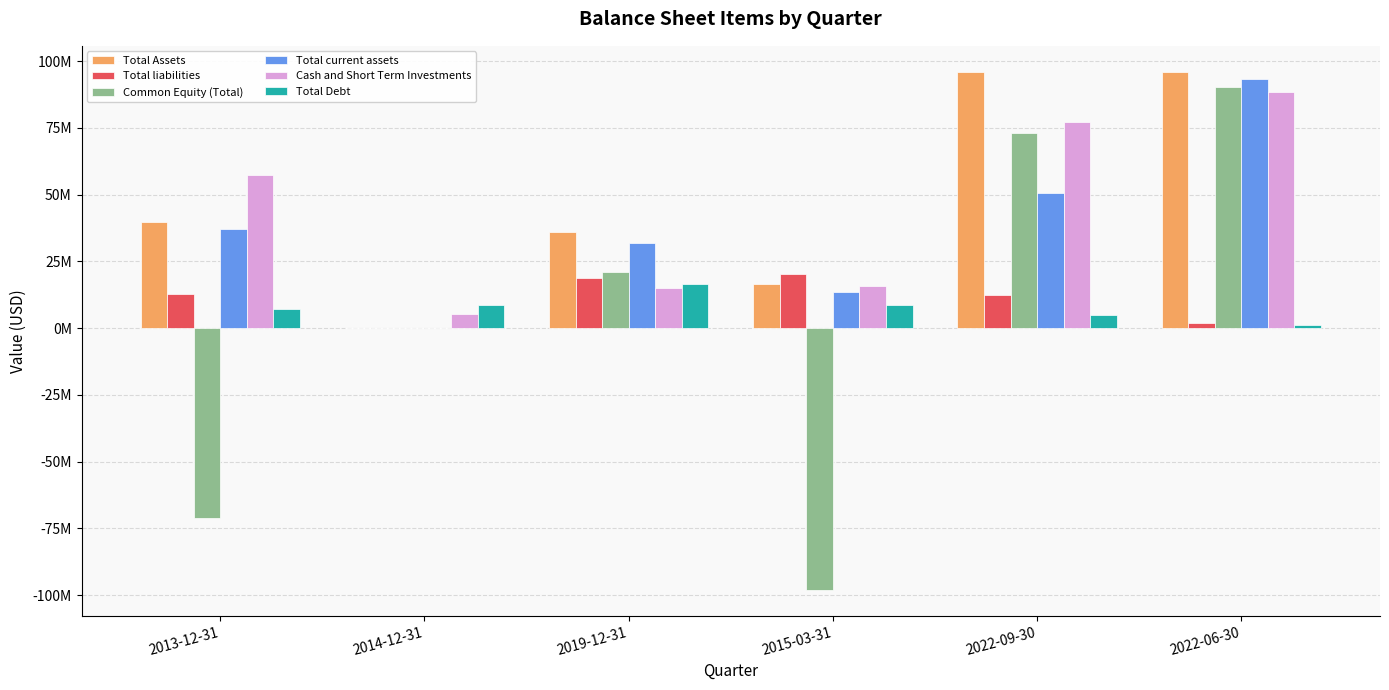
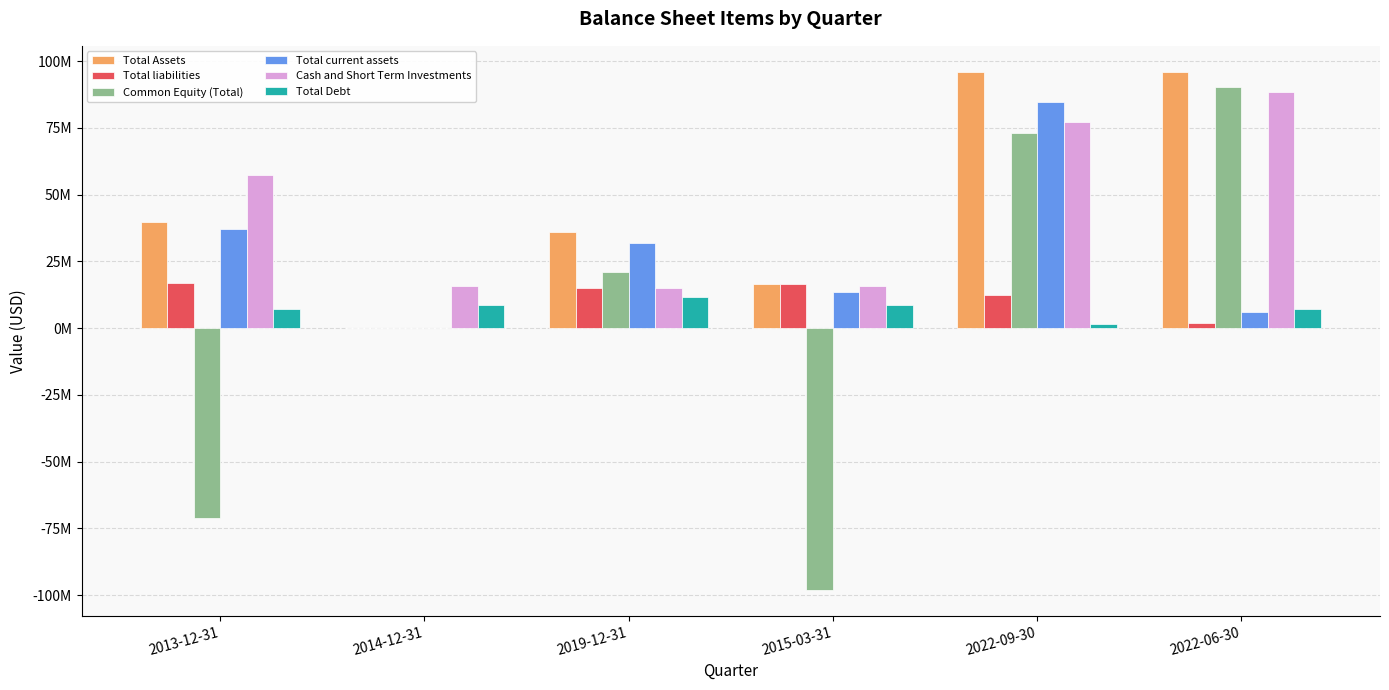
  {
    "Total Assets": {
      "2013-12-31": 40000000,
      "2014-12-31": 0,
      "2019-12-31": 36000000,
      "2015-03-31": 17000000,
      "2022-09-30": 96000000,
      "2022-06-30": 96000000
    },
    "Total liabilities": {
-     "2013-12-31": 13000000,
+     "2013-12-31": 17000000,
      "2014-12-31": 0,
-     "2019-12-31": 19000000,
-     "2015-03-31": 20000000,
+     "2019-12-31": 15000000,
+     "2015-03-31": 17000000,
      "2022-09-30": 12000000,
      "2022-06-30": 2000000
    },
    "Common Equity (Total)": {
      "2013-12-31": -71000000,
      "2014-12-31": 0,
      "2019-12-31": 21000000,
      "2015-03-31": -98000000,
      "2022-09-30": 73000000,
      "2022-06-30": 90000000
    },
    "Total current assets": {
      "2013-12-31": 37000000,
      "2014-12-31": 0,
      "2019-12-31": 32000000,
      "2015-03-31": 13000000,
-     "2022-09-30": 51000000,
-     "2022-06-30": 93000000
+     "2022-09-30": 85000000,
+     "2022-06-30": 6000000
    },
    "Cash and Short Term Investments": {
      "2013-12-31": 57000000,
-     "2014-12-31": 5000000,
+     "2014-12-31": 16000000,
      "2019-12-31": 15000000,
      "2015-03-31": 16000000,
      "2022-09-30": 77000000,
      "2022-06-30": 89000000
    },
    "Total Debt": {
      "2013-12-31": 7000000,
      "2014-12-31": 9000000,
-     "2019-12-31": 17000000,
+     "2019-12-31": 12000000,
      "2015-03-31": 9000000,
-     "2022-09-30": 5000000,
-     "2022-06-30": 1000000
+     "2022-09-30": 1000000,
+     "2022-06-30": 7000000
    }
  }
